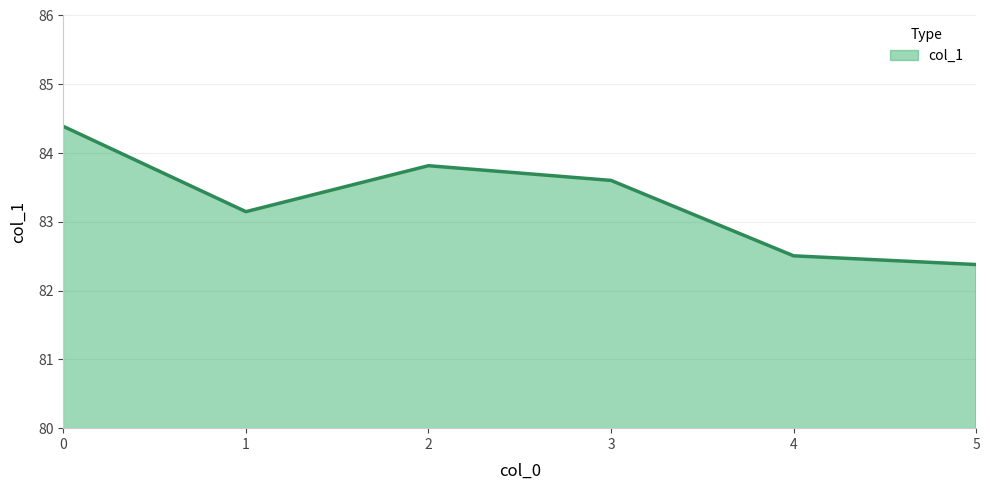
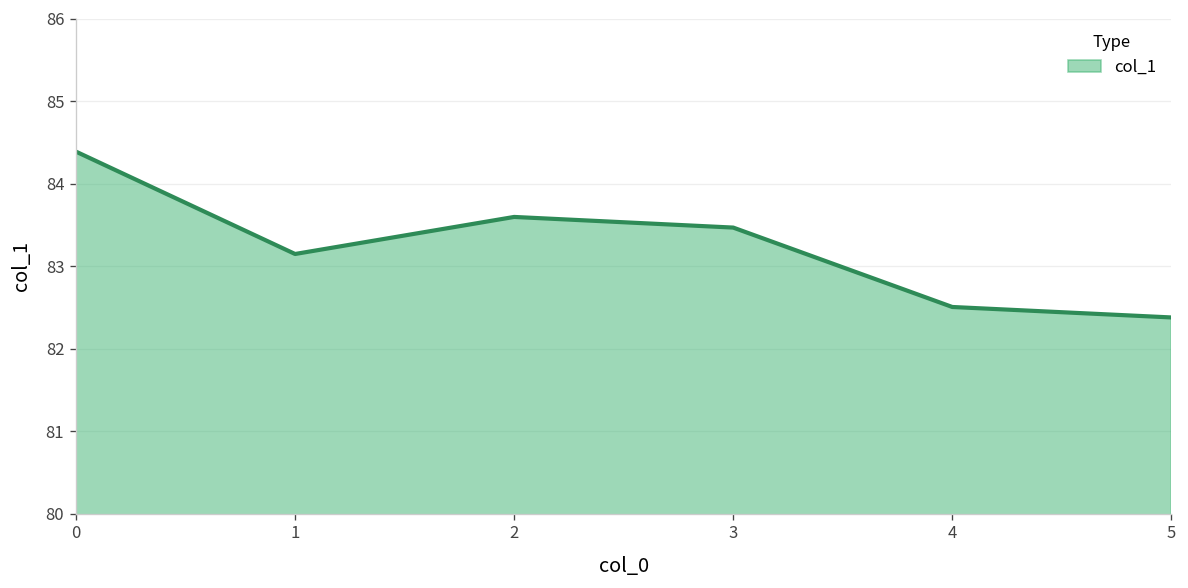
  {
    "0": 84.4,
    "1": 83.1,
-   "2": 83.8,
-   "3": 83.6,
+   "2": 83.6,
+   "3": 83.5,
    "4": 82.5,
    "5": 82.4
  }
